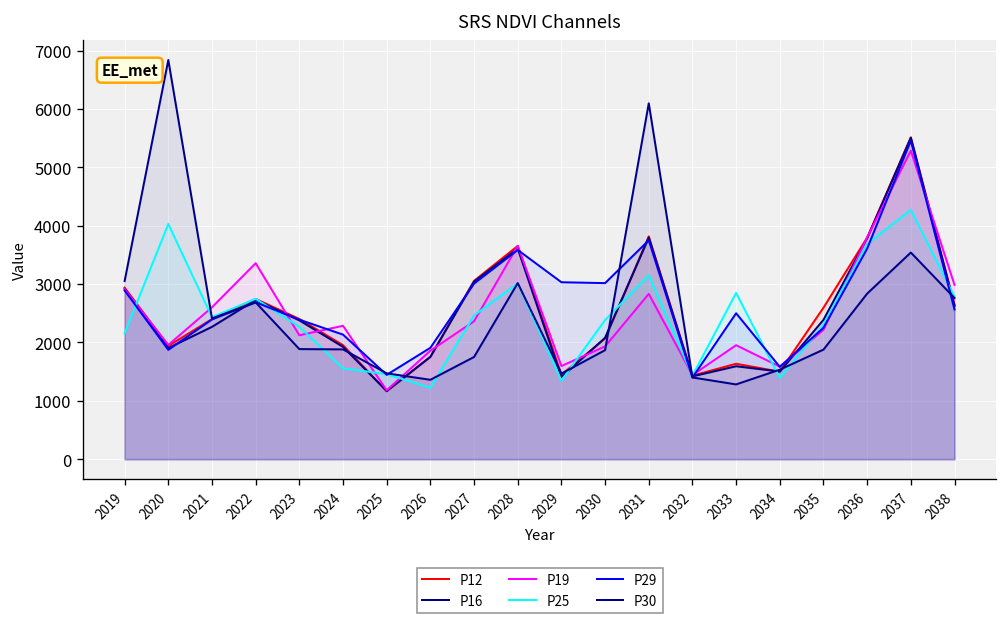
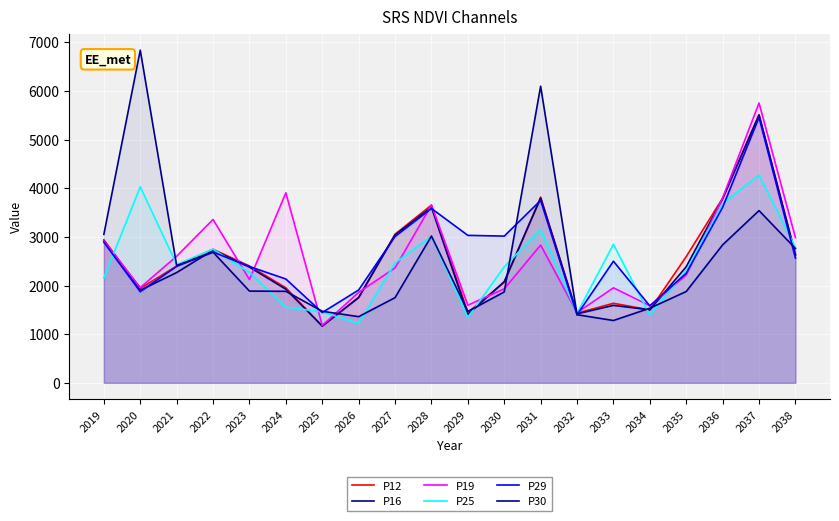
  {
    "P12": {
      "2035": 2600
    },
    "P19": {
      "2021": 2600,
      "2022": 3400,
      "2023": 2100,
-     "2024": 2300,
+     "2024": 3900,
      "2027": 2400,
      "2029": 1600,
      "2030": 1900,
      "2031": 2800,
      "2033": 2000,
-     "2037": 5300,
+     "2037": 5800,
      "2038": 3000
    },
    "P25": {
      "2019": 2200,
      "2020": 4000,
      "2023": 2300,
      "2024": 1600,
      "2026": 1200,
      "2027": 2500,
      "2029": 1300,
      "2030": 2400,
      "2031": 3200,
      "2033": 2800,
      "2034": 1400,
      "2036": 3700,
      "2037": 4300
    },
    "P29": {
      "2024": 2100,
      "2029": 3000,
      "2030": 3000,
      "2033": 2500,
      "2036": 3600,
      "2038": 2600
    }
  }
